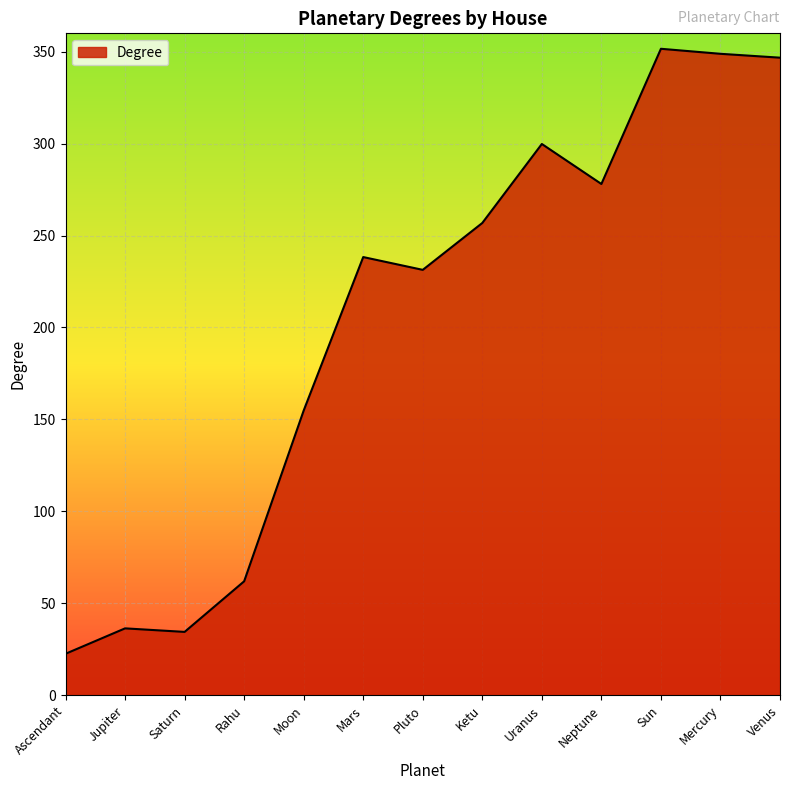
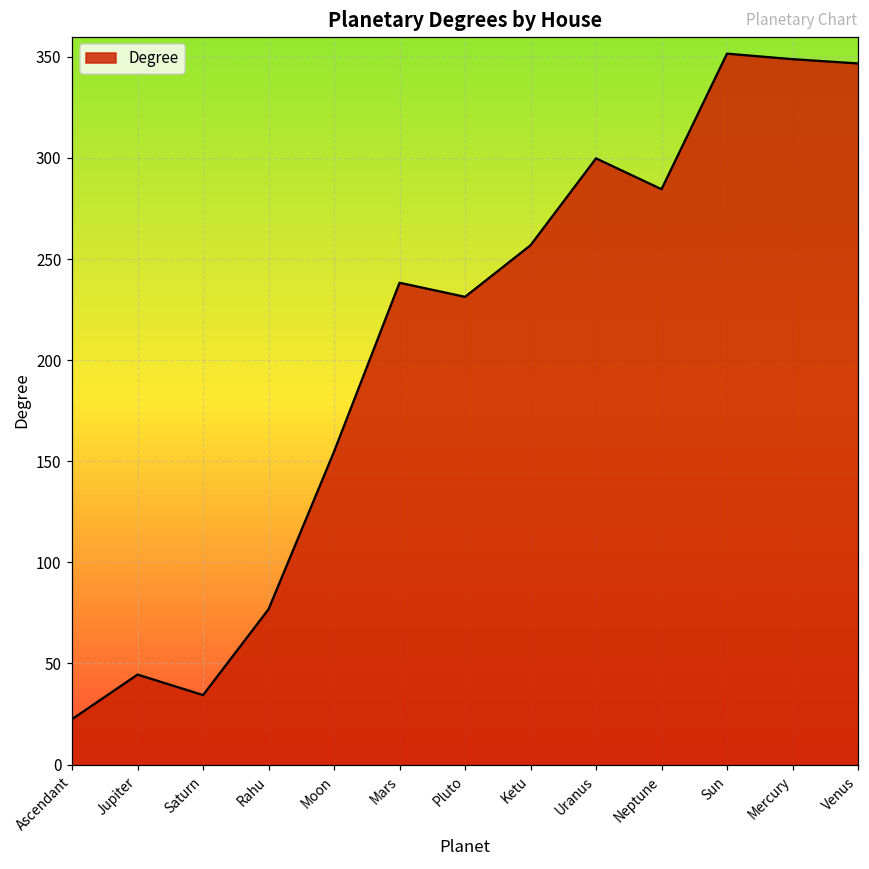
  {
    "Ascendant": 22,
-   "Jupiter": 36,
+   "Jupiter": 44,
    "Saturn": 34,
-   "Rahu": 62,
+   "Rahu": 77,
    "Moon": 155,
    "Mars": 238,
    "Pluto": 231,
    "Ketu": 257,
    "Uranus": 300,
-   "Neptune": 278,
+   "Neptune": 285,
    "Sun": 352,
    "Mercury": 349,
    "Venus": 347
  }
